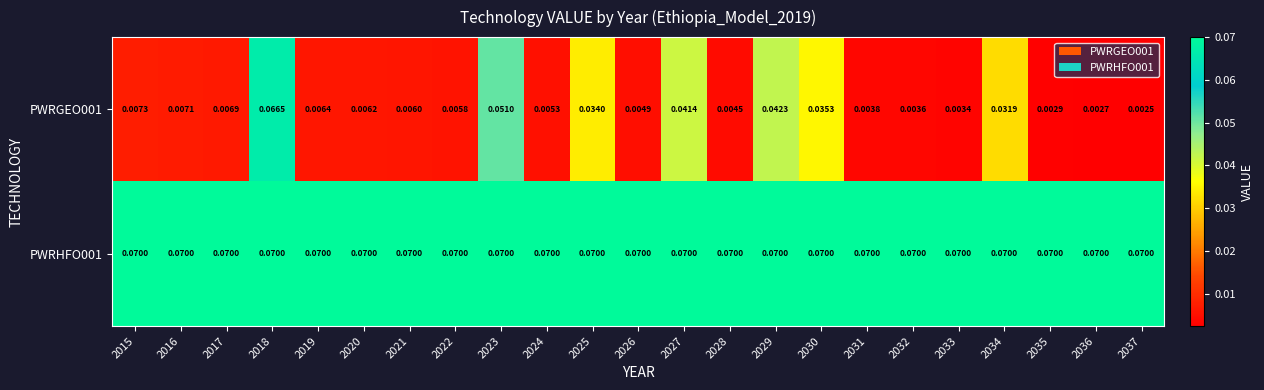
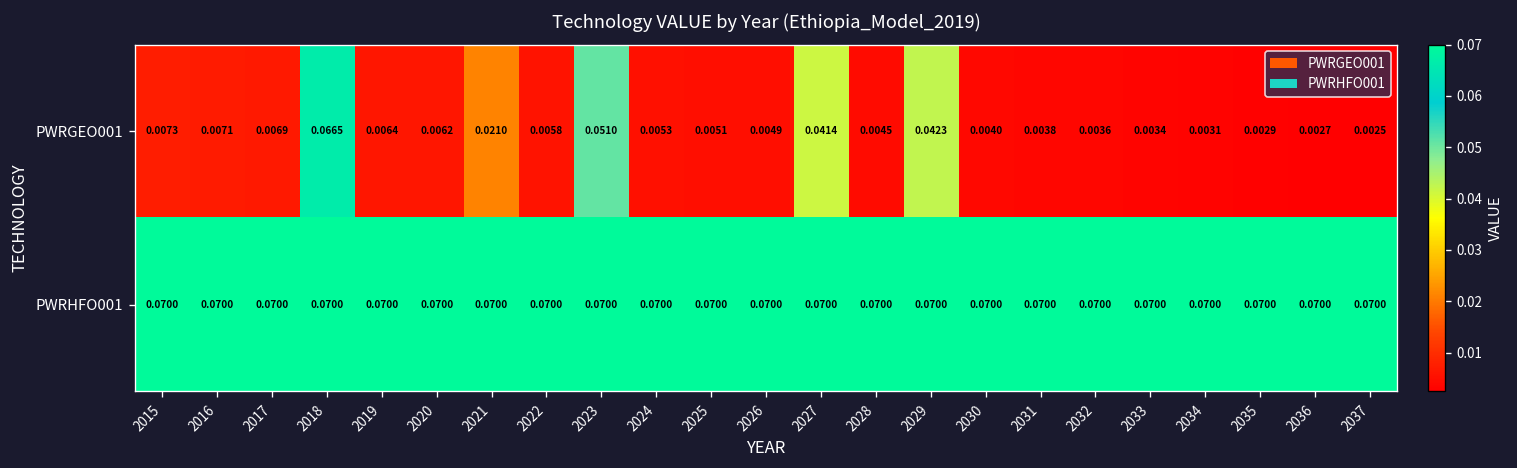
  {
    "PWRGEO001": {
      "2015": 0.0073,
      "2016": 0.0071,
      "2017": 0.0069,
      "2018": 0.0665,
      "2019": 0.0064,
      "2020": 0.0062,
-     "2021": 0.0060,
+     "2021": 0.0210,
      "2022": 0.0058,
      "2023": 0.0510,
      "2024": 0.0053,
-     "2025": 0.0340,
+     "2025": 0.0051,
      "2026": 0.0049,
      "2027": 0.0414,
      "2028": 0.0045,
      "2029": 0.0423,
-     "2030": 0.0353,
+     "2030": 0.0040,
      "2031": 0.0038,
      "2032": 0.0036,
      "2033": 0.0034,
-     "2034": 0.0319,
+     "2034": 0.0031,
      "2035": 0.0029,
      "2036": 0.0027,
      "2037": 0.0025
    },
    "PWRHFO001": {
      "2015": 0.0700,
      "2016": 0.0700,
      "2017": 0.0700,
      "2018": 0.0700,
      "2019": 0.0700,
      "2020": 0.0700,
      "2021": 0.0700,
      "2022": 0.0700,
      "2023": 0.0700,
      "2024": 0.0700,
      "2025": 0.0700,
      "2026": 0.0700,
      "2027": 0.0700,
      "2028": 0.0700,
      "2029": 0.0700,
      "2030": 0.0700,
      "2031": 0.0700,
      "2032": 0.0700,
      "2033": 0.0700,
      "2034": 0.0700,
      "2035": 0.0700,
      "2036": 0.0700,
      "2037": 0.0700
    }
  }
